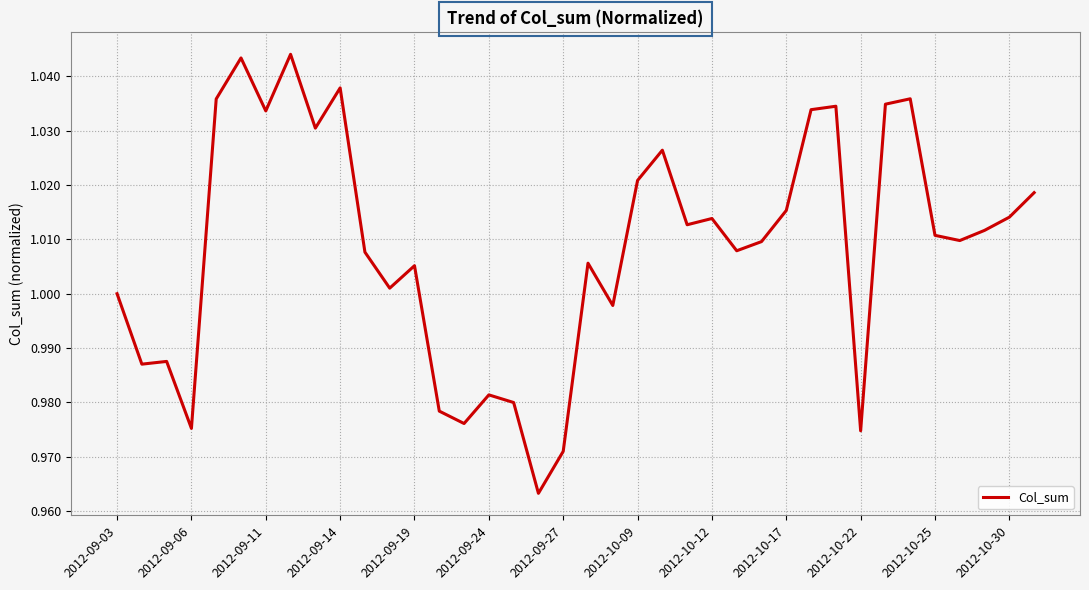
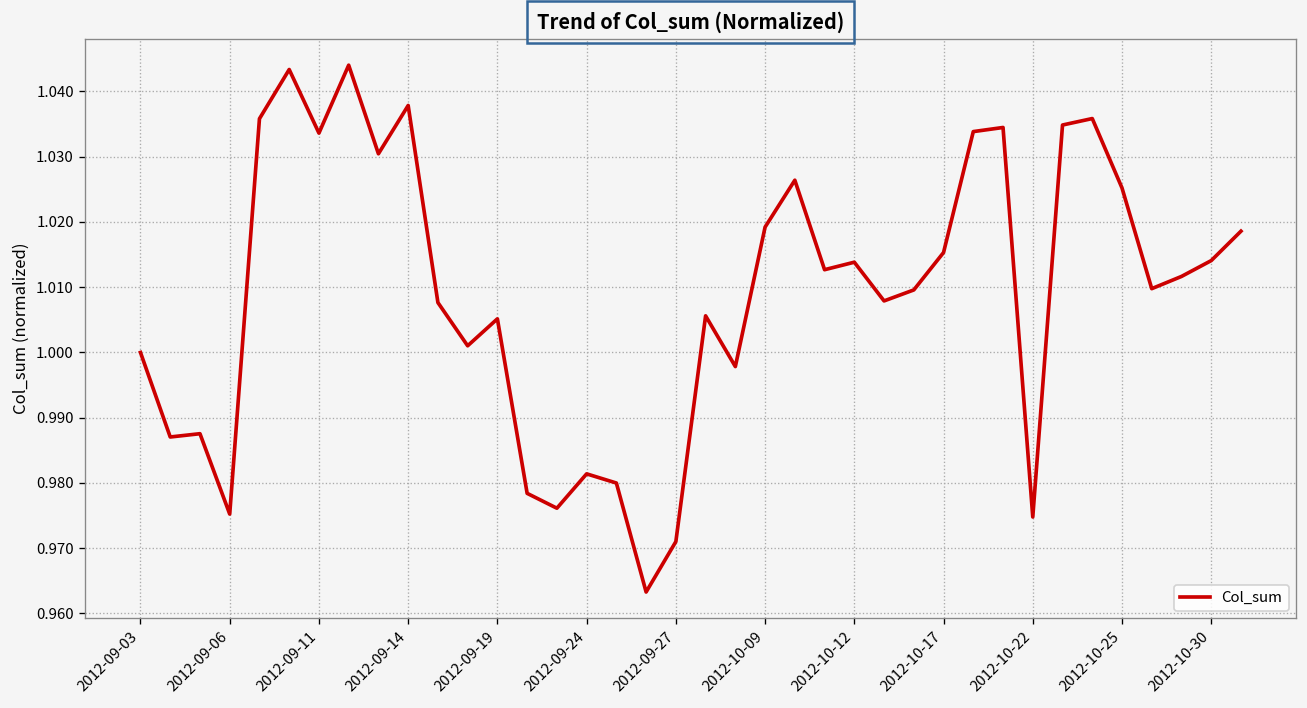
  {
    "2012-09-03": 1.000,
    "2012-09-06": 0.975,
    "2012-09-11": 1.034,
    "2012-09-14": 1.038,
    "2012-09-19": 1.005,
    "2012-09-24": 0.981,
    "2012-09-27": 0.971,
-   "2012-10-09": 1.021,
+   "2012-10-09": 1.019,
    "2012-10-12": 1.014,
    "2012-10-17": 1.015,
    "2012-10-22": 0.975,
-   "2012-10-25": 1.011,
+   "2012-10-25": 1.025,
    "2012-10-30": 1.014
  }
